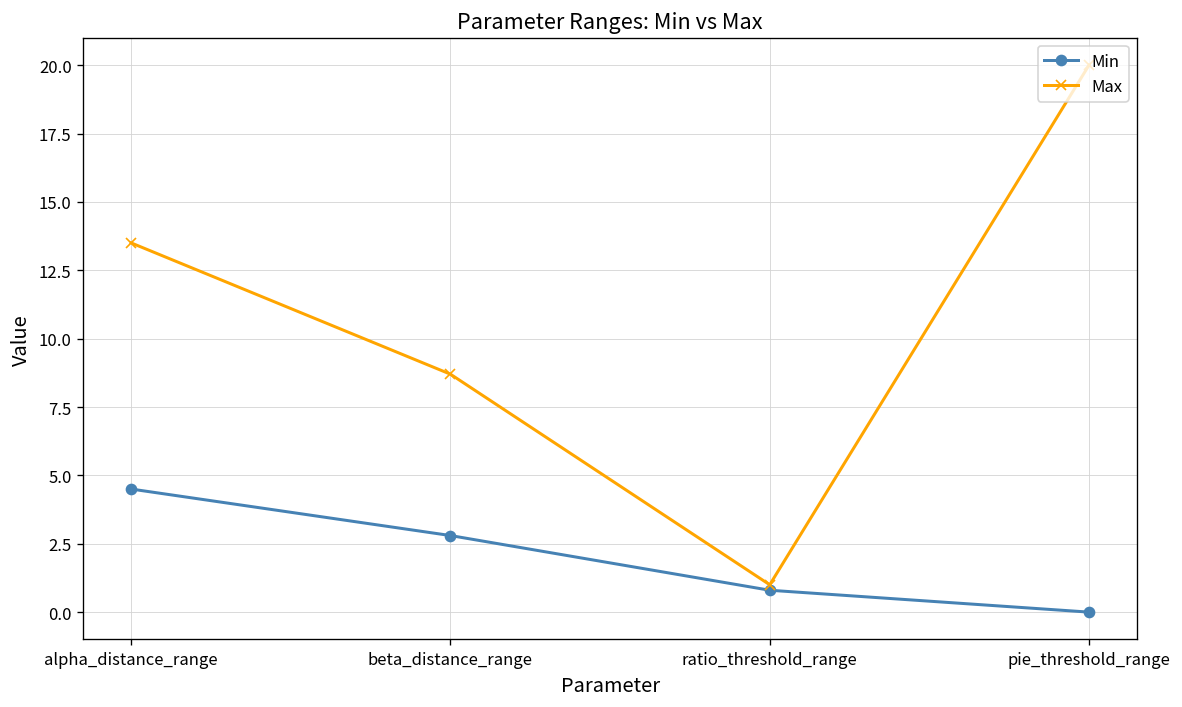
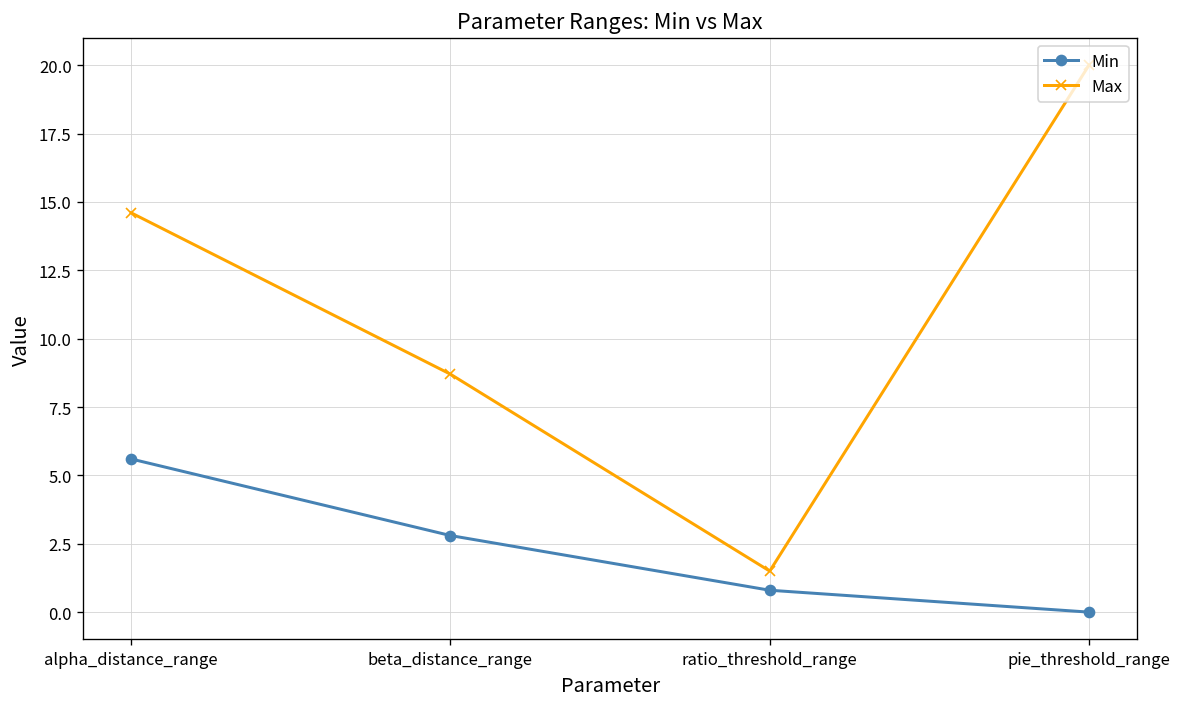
  {
    "Min": {
-     "alpha_distance_range": 4.5,
+     "alpha_distance_range": 5.6,
      "beta_distance_range": 2.8,
      "ratio_threshold_range": 0.8,
      "pie_threshold_range": 0.0
    },
    "Max": {
-     "alpha_distance_range": 13.5,
+     "alpha_distance_range": 14.6,
      "beta_distance_range": 8.7,
-     "ratio_threshold_range": 1.0
+     "ratio_threshold_range": 1.5
    }
  }
